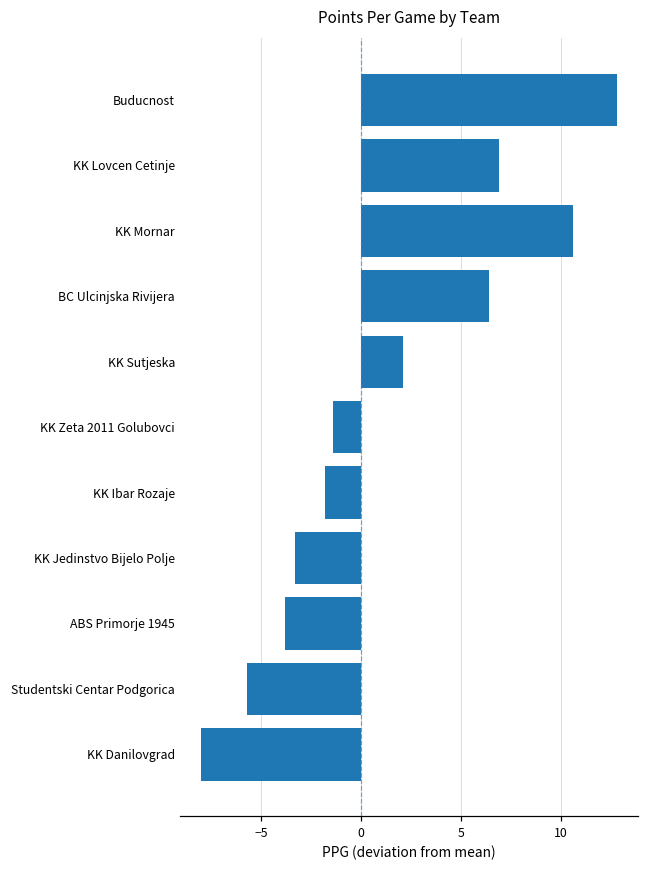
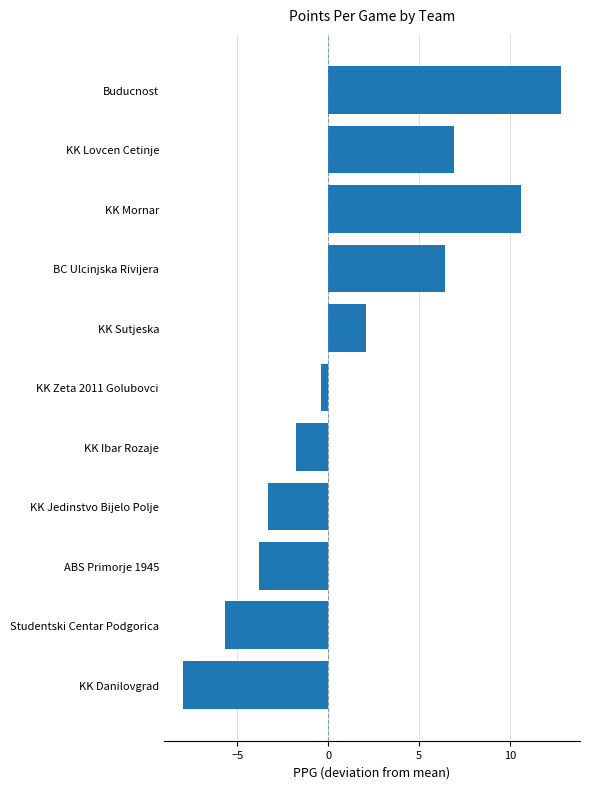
  {
    "Buducnost": 12.8,
    "KK Lovcen Cetinje": 6.9,
    "KK Mornar": 10.6,
    "BC Ulcinjska Rivijera": 6.4,
    "KK Sutjeska": 2.1,
-   "KK Zeta 2011 Golubovci": -1.4,
+   "KK Zeta 2011 Golubovci": -0.4,
    "KK Ibar Rozaje": -1.8,
    "KK Jedinstvo Bijelo Polje": -3.3,
    "ABS Primorje 1945": -3.8,
    "Studentski Centar Podgorica": -5.7,
    "KK Danilovgrad": -8.0
  }
